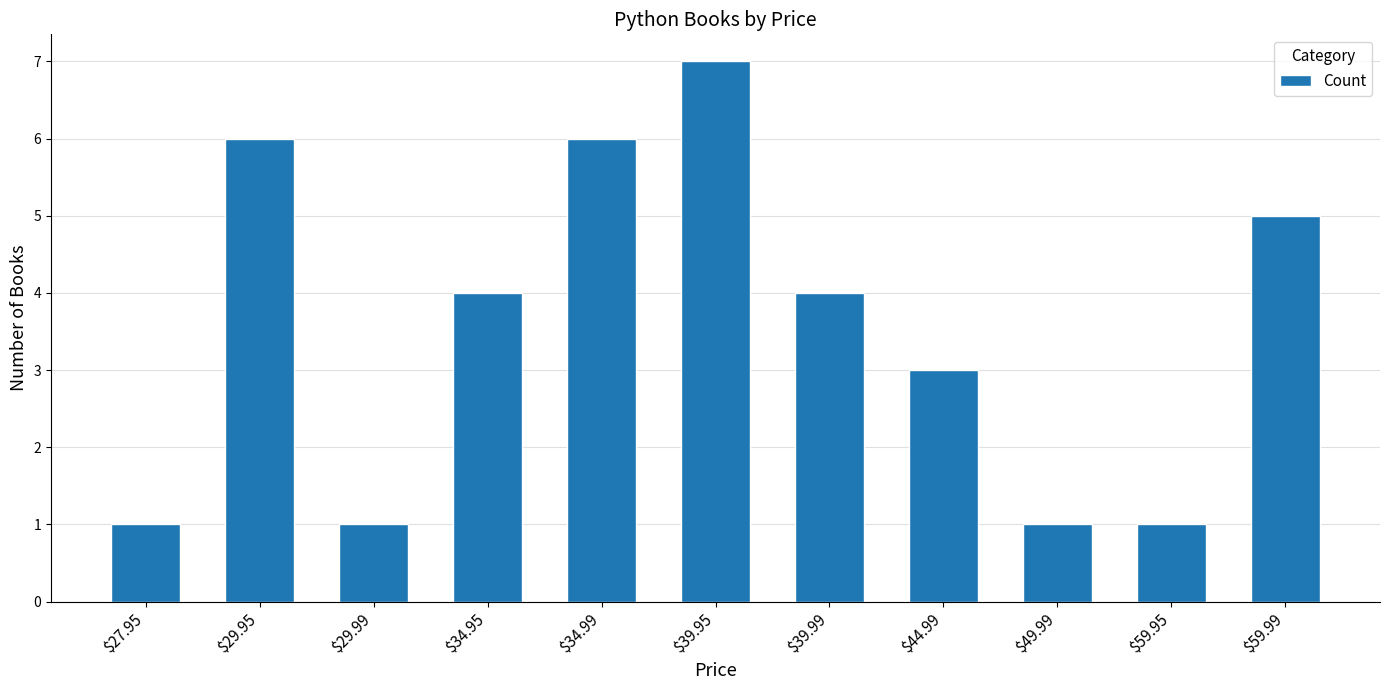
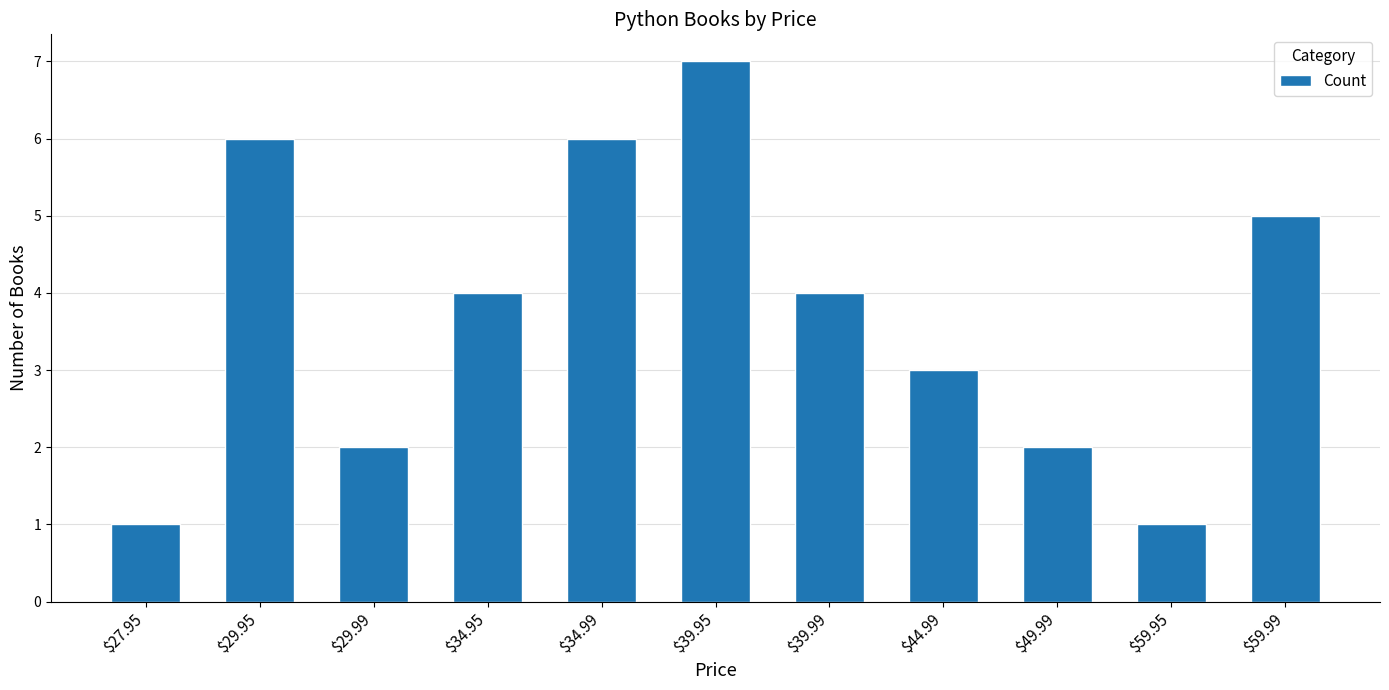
  {
    "$27.95": 1,
    "$29.95": 6,
-   "$29.99": 1,
+   "$29.99": 2,
    "$34.95": 4,
    "$34.99": 6,
    "$39.95": 7,
    "$39.99": 4,
    "$44.99": 3,
-   "$49.99": 1,
+   "$49.99": 2,
    "$59.95": 1,
    "$59.99": 5
  }
